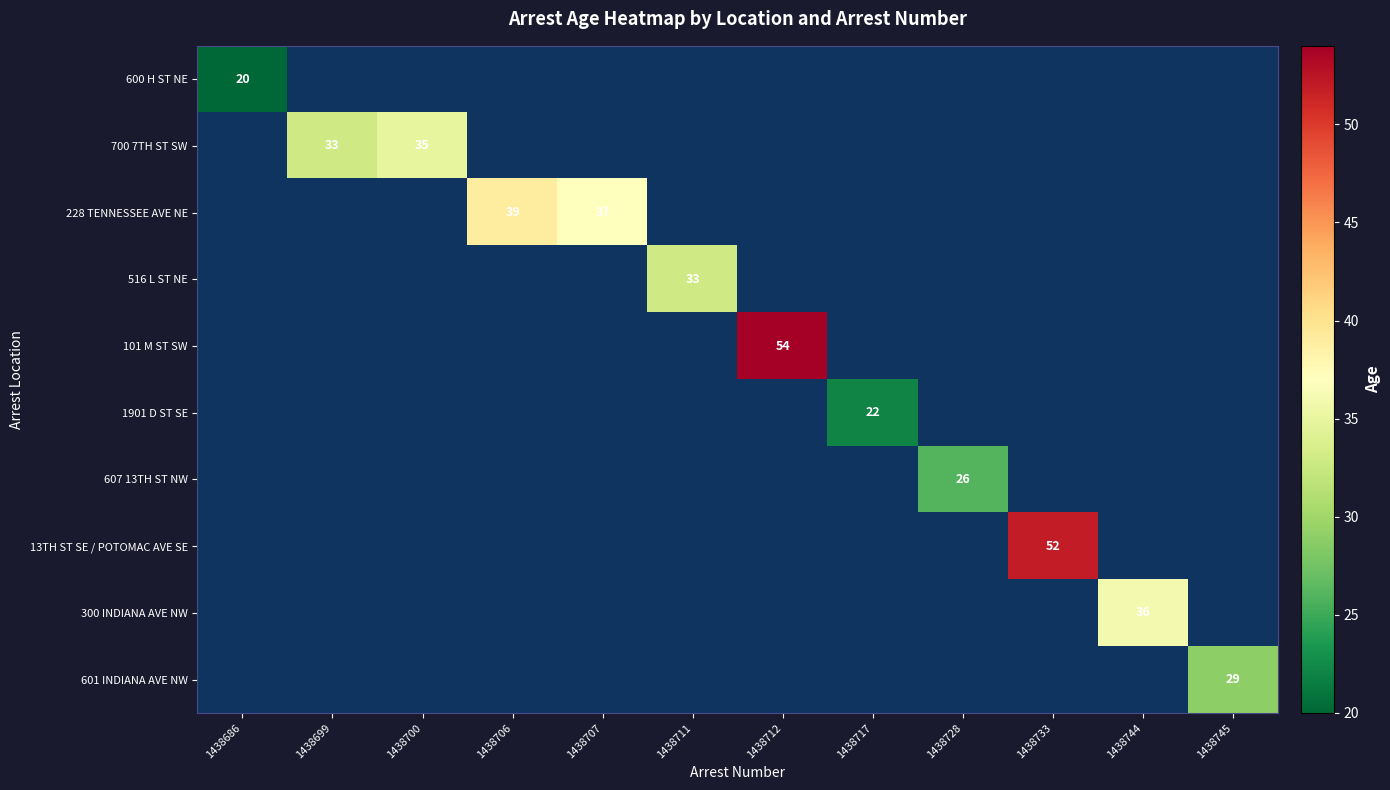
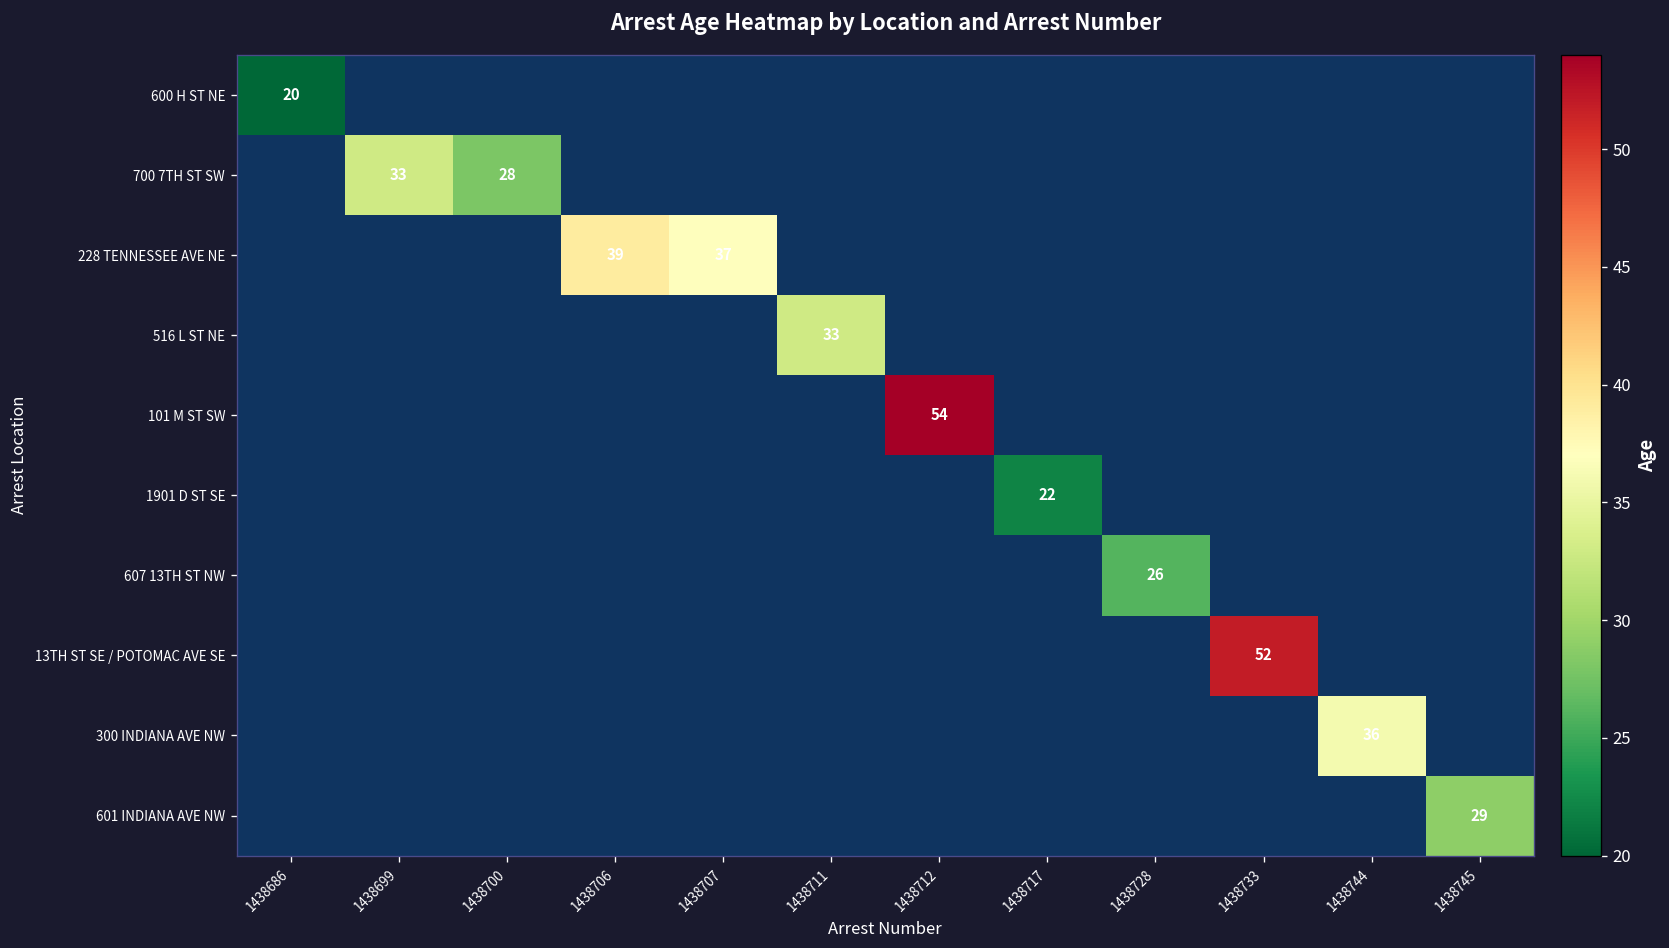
  {
    "600 H ST NE": {
      "1438686": 20
    },
    "700 7TH ST SW": {
      "1438699": 33,
-     "1438700": 35
+     "1438700": 28
    },
    "228 TENNESSEE AVE NE": {
      "1438706": 39,
      "1438707": 37
    },
    "516 L ST NE": {
      "1438711": 33
    },
    "101 M ST SW": {
      "1438712": 54
    },
    "1901 D ST SE": {
      "1438717": 22
    },
    "607 13TH ST NW": {
      "1438728": 26
    },
    "13TH ST SE / POTOMAC AVE SE": {
      "1438733": 52
    },
    "300 INDIANA AVE NW": {
      "1438744": 36
    },
    "601 INDIANA AVE NW": {
      "1438745": 29
    }
  }
